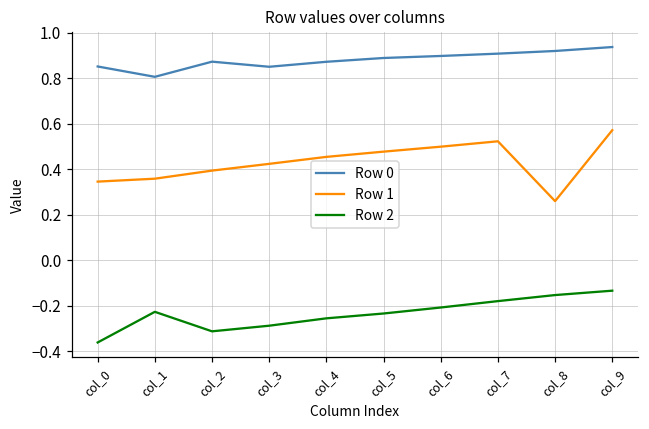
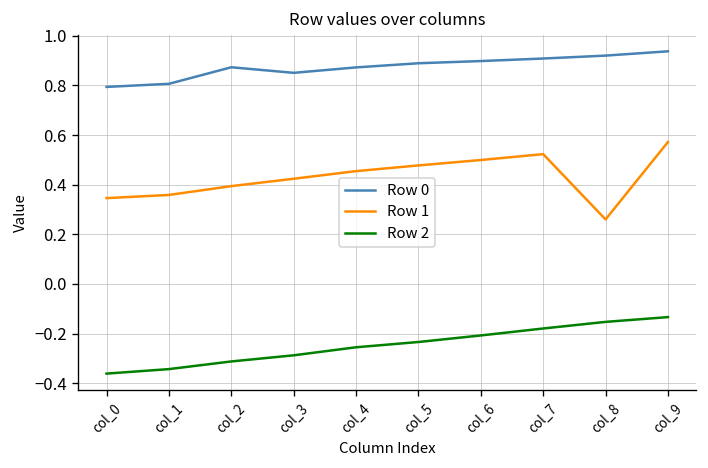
  {
    "Row 0": {
-     "col_0": 0.85,
+     "col_0": 0.79,
      "col_1": 0.81,
      "col_2": 0.87,
      "col_3": 0.85,
      "col_4": 0.87,
      "col_5": 0.89,
      "col_6": 0.90,
      "col_7": 0.91,
      "col_8": 0.92,
      "col_9": 0.94
    },
    "Row 1": {
      "col_0": 0.35,
      "col_1": 0.36,
      "col_2": 0.39,
      "col_3": 0.42,
      "col_4": 0.45,
      "col_5": 0.48,
      "col_6": 0.50,
      "col_7": 0.52,
      "col_8": 0.26,
      "col_9": 0.57
    },
    "Row 2": {
      "col_0": -0.36,
-     "col_1": -0.23,
+     "col_1": -0.34,
      "col_2": -0.31,
      "col_3": -0.29,
      "col_4": -0.26,
      "col_5": -0.23,
      "col_6": -0.21,
      "col_7": -0.18,
      "col_8": -0.15,
      "col_9": -0.13
    }
  }
